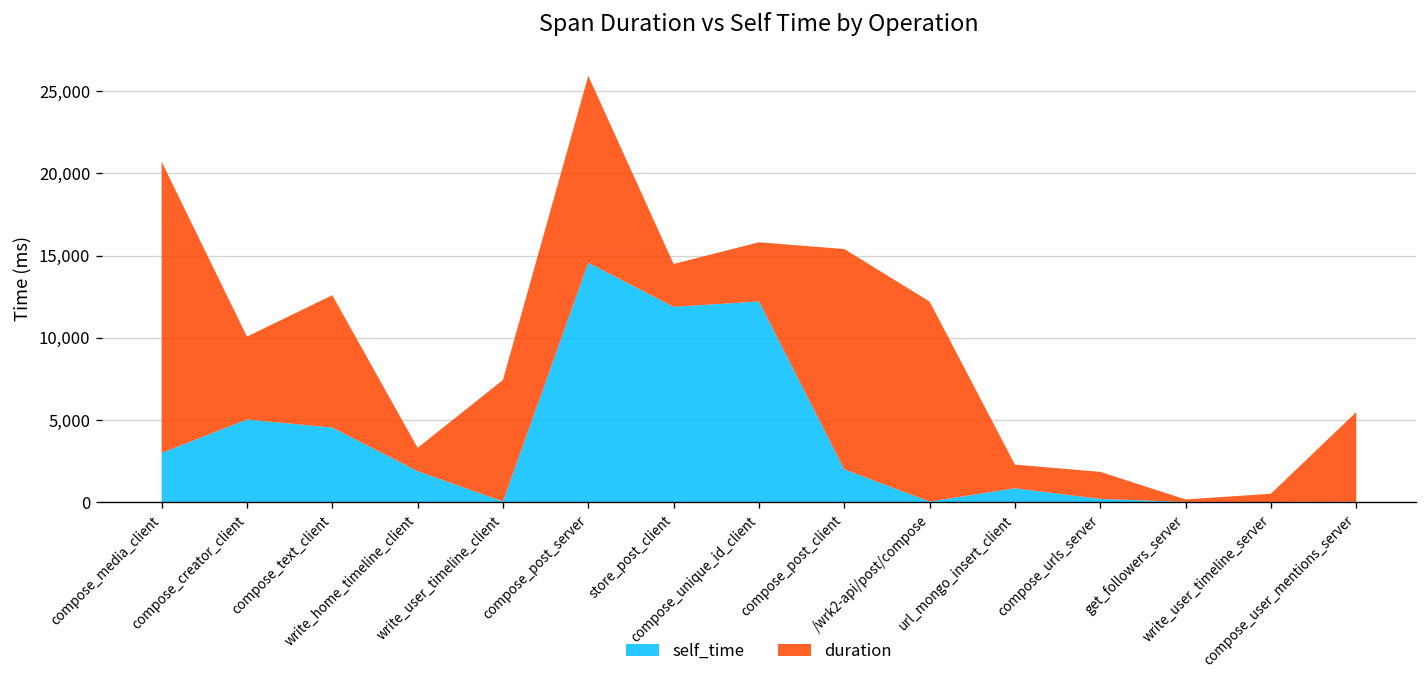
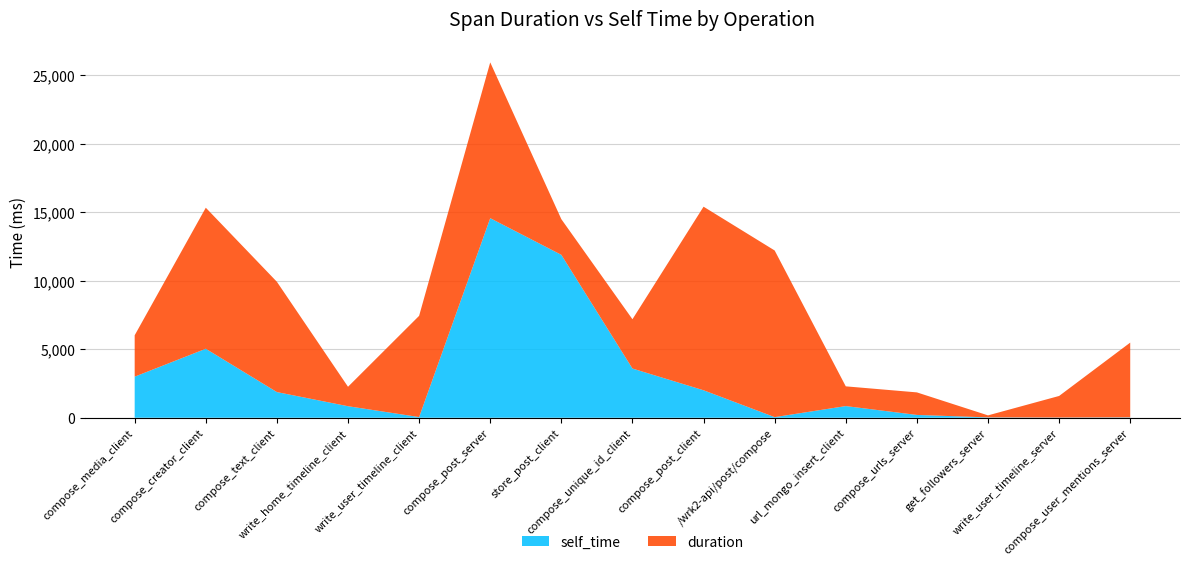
  {
    "self_time": {
      "compose_media_client": "3,000",
      "compose_creator_client": "5,000",
-     "compose_text_client": "4,500",
-     "write_home_timeline_client": "1,900",
+     "compose_text_client": "1,900",
+     "write_home_timeline_client": "800",
      "compose_post_server": "14,600",
      "store_post_client": "11,900",
-     "compose_unique_id_client": "12,200",
+     "compose_unique_id_client": "3,600",
      "compose_post_client": "2,000",
      "url_mongo_insert_client": "900",
      "compose_urls_server": "200"
    },
    "duration": {
-     "compose_media_client": "17,700",
-     "compose_creator_client": "5,000",
+     "compose_media_client": "3,000",
+     "compose_creator_client": "10,300",
      "compose_text_client": "8,000",
      "write_home_timeline_client": "1,400",
      "write_user_timeline_client": "7,400",
      "compose_post_server": "11,400",
      "store_post_client": "2,600",
      "compose_unique_id_client": "3,600",
      "compose_post_client": "13,400",
      "/wrk2-api/post/compose": "12,200",
      "url_mongo_insert_client": "1,400",
      "compose_urls_server": "1,600",
-     "write_user_timeline_server": "500",
+     "write_user_timeline_server": "1,600",
      "compose_user_mentions_server": "5,500"
    }
  }
